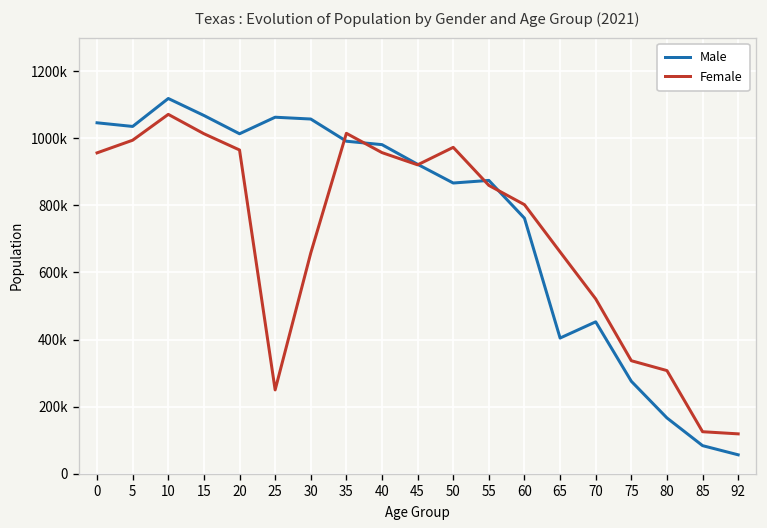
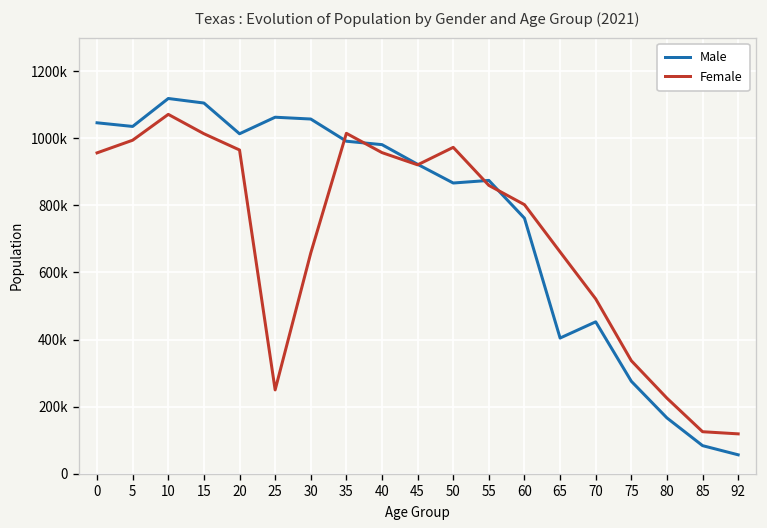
  {
    "Male": {
      "0": 1050000,
      "5": 1040000,
      "10": 1120000,
-     "15": 1070000,
+     "15": 1110000,
      "20": 1010000,
      "25": 1060000,
      "30": 1060000,
      "35": 990000,
      "40": 980000,
      "50": 870000,
      "55": 870000,
      "60": 760000,
      "65": 400000,
      "70": 450000,
      "75": 280000,
      "80": 170000,
      "85": 80000,
      "92": 60000
    },
    "Female": {
      "0": 960000,
      "5": 990000,
      "10": 1070000,
      "15": 1010000,
      "20": 970000,
      "25": 250000,
      "30": 660000,
      "35": 1010000,
      "40": 960000,
      "50": 970000,
      "55": 860000,
      "60": 800000,
      "65": 660000,
      "70": 520000,
      "75": 340000,
-     "80": 310000,
+     "80": 230000,
      "85": 130000,
      "92": 120000
    }
  }
